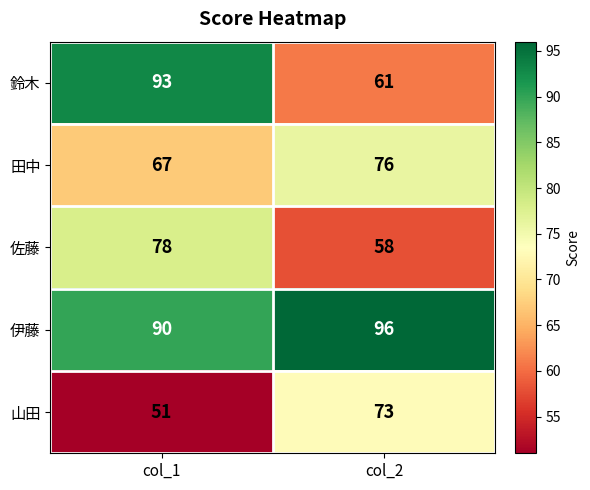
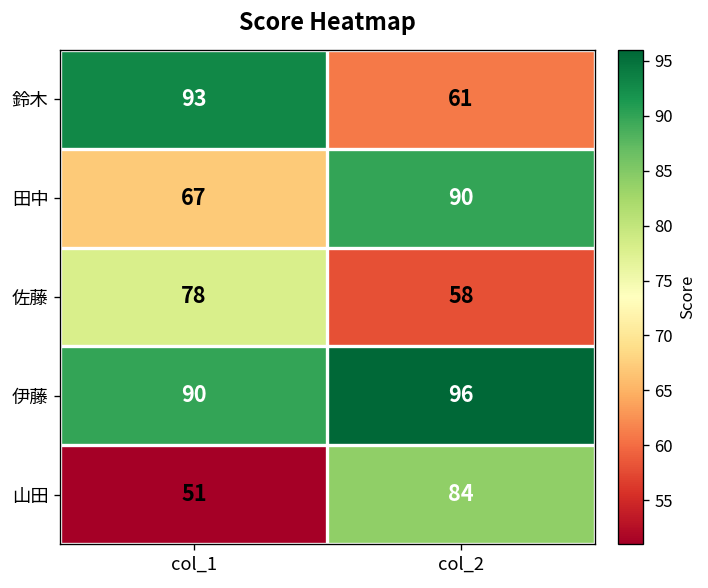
  {
    "鈴木": {
      "col_1": 93,
      "col_2": 61
    },
    "田中": {
      "col_1": 67,
-     "col_2": 76
+     "col_2": 90
    },
    "佐藤": {
      "col_1": 78,
      "col_2": 58
    },
    "伊藤": {
      "col_1": 90,
      "col_2": 96
    },
    "山田": {
      "col_1": 51,
-     "col_2": 73
+     "col_2": 84
    }
  }
